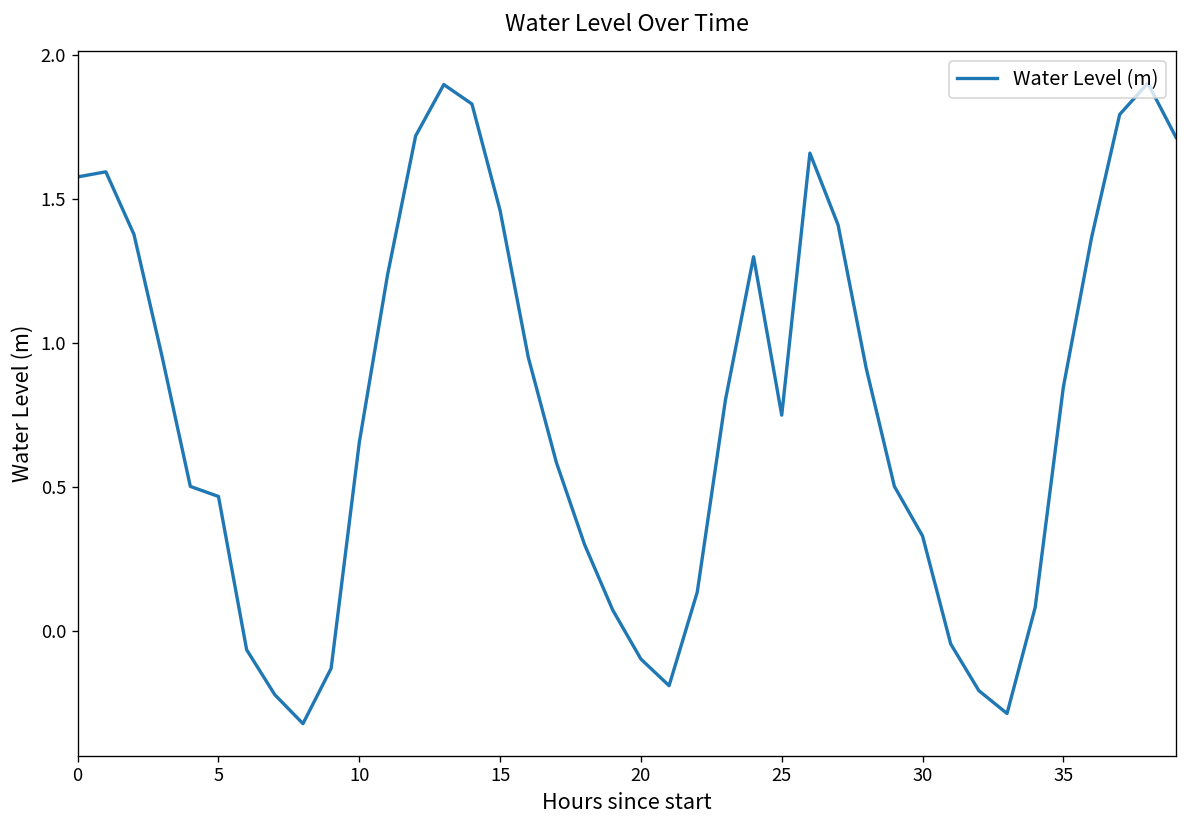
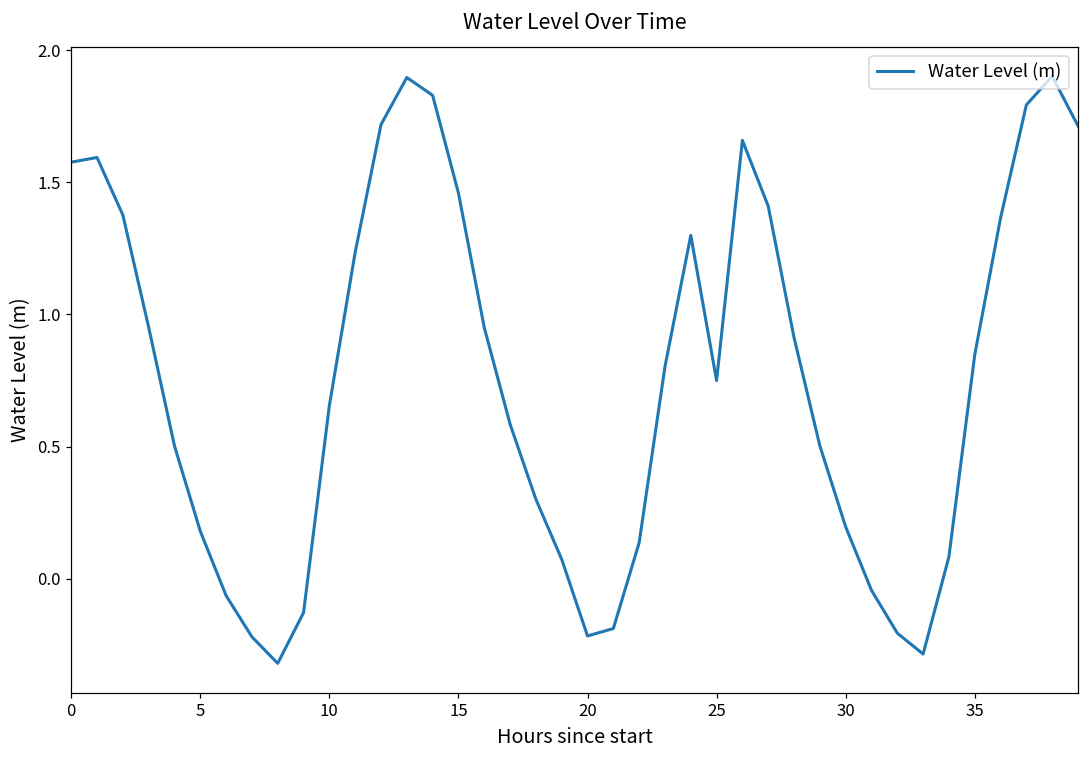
  {
    "0": 1.58,
-   "5": 0.47,
+   "5": 0.18,
    "10": 0.66,
    "15": 1.46,
-   "20": -0.10,
+   "20": -0.22,
    "25": 0.75,
-   "30": 0.33,
+   "30": 0.20,
    "35": 0.85
  }
